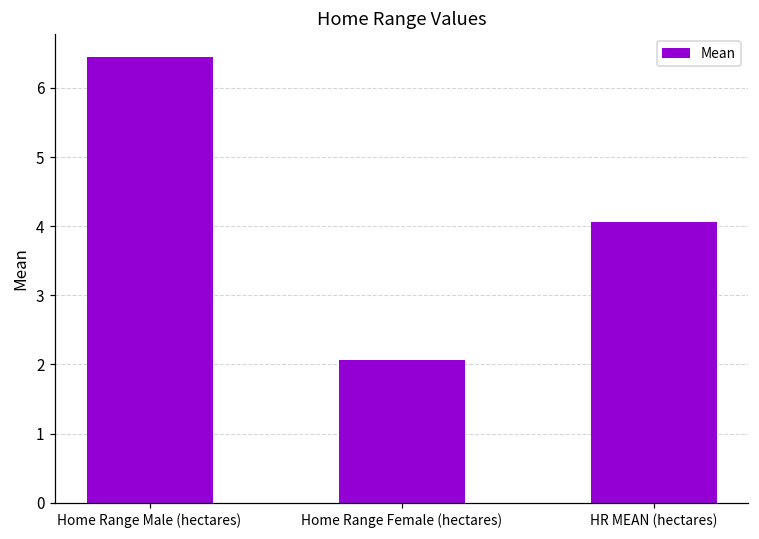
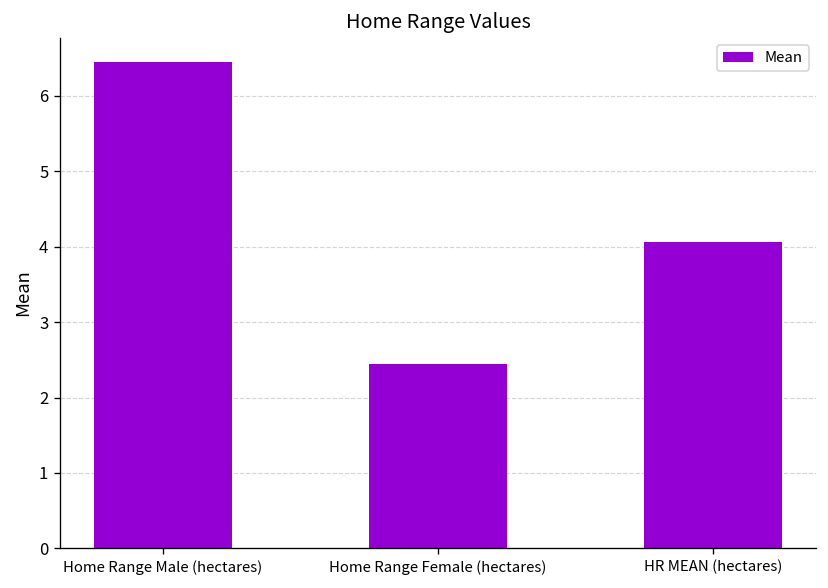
  {
    "Home Range Male (hectares)": 6.5,
-   "Home Range Female (hectares)": 2.1,
+   "Home Range Female (hectares)": 2.5,
    "HR MEAN (hectares)": 4.1
  }
